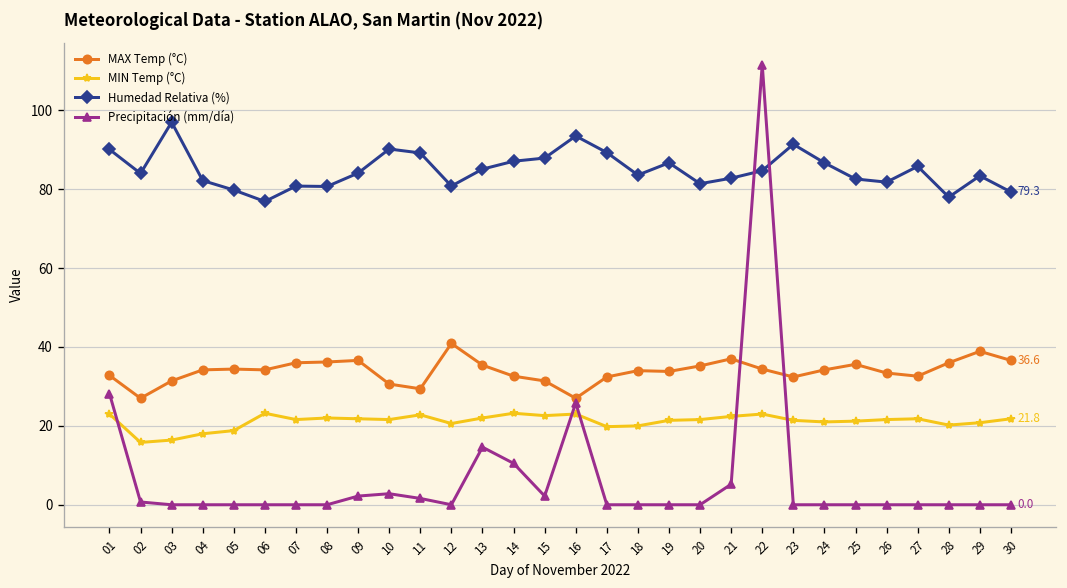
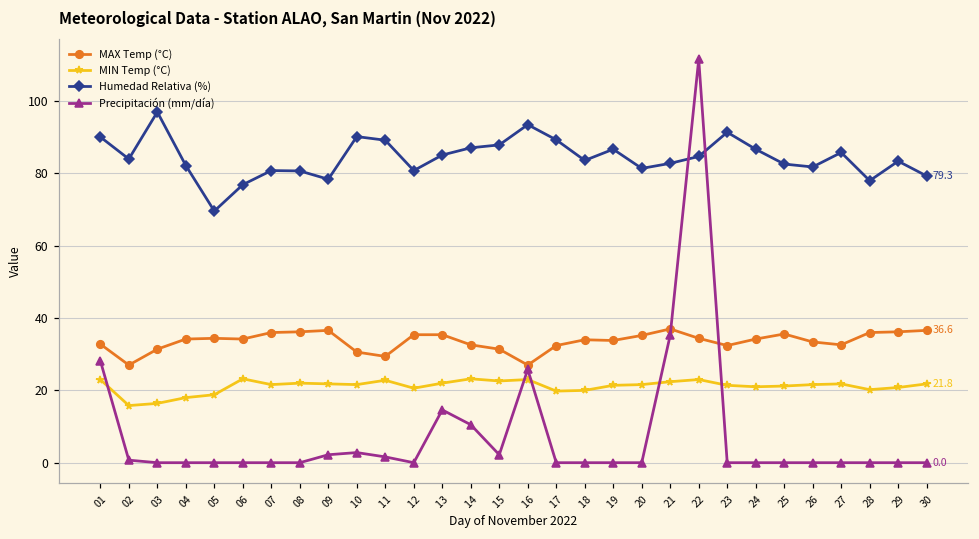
  {
    "MAX Temp (°C)": {
      "01": 33,
      "02": 27,
      "03": 31,
      "04": 34,
      "05": 34,
      "06": 34,
      "07": 36,
      "08": 36,
      "09": 37,
      "10": 31,
      "11": 29,
-     "12": 41,
+     "12": 35,
      "13": 35,
      "14": 33,
      "15": 31,
      "16": 27,
      "17": 32,
      "18": 34,
      "19": 34,
      "20": 35,
      "21": 37,
      "22": 34,
      "23": 32,
      "24": 34,
      "25": 36,
      "26": 33,
      "27": 33,
      "28": 36,
-     "29": 39
+     "29": 36
    },
    "MIN Temp (°C)": {
      "30": 21.8
    },
    "Humedad Relativa (%)": {
      "01": 90,
      "02": 84,
      "03": 97,
      "04": 82,
-     "05": 80,
+     "05": 70,
      "06": 77,
      "07": 81,
      "08": 81,
-     "09": 84,
+     "09": 78,
      "10": 90,
      "11": 89,
      "12": 81,
      "13": 85,
      "14": 87,
      "15": 88,
      "16": 94,
      "17": 89,
      "18": 84,
      "19": 87,
      "20": 81,
      "21": 83,
      "22": 85,
      "23": 91,
      "24": 87,
      "25": 83,
      "26": 82,
      "27": 86,
      "28": 78,
      "29": 83
    },
    "Precipitación (mm/día)": {
      "01": 28,
      "02": 1,
      "03": 0,
      "04": 0,
      "05": 0,
      "06": 0,
      "07": 0,
      "08": 0,
      "09": 2,
      "10": 3,
      "11": 2,
      "12": 0,
      "13": 15,
      "14": 11,
      "15": 2,
      "16": 26,
      "17": 0,
      "18": 0,
      "19": 0,
      "20": 0,
-     "21": 5,
+     "21": 35,
      "22": 112,
      "23": 0,
      "24": 0,
      "25": 0,
      "26": 0,
      "27": 0,
      "28": 0
    }
  }
